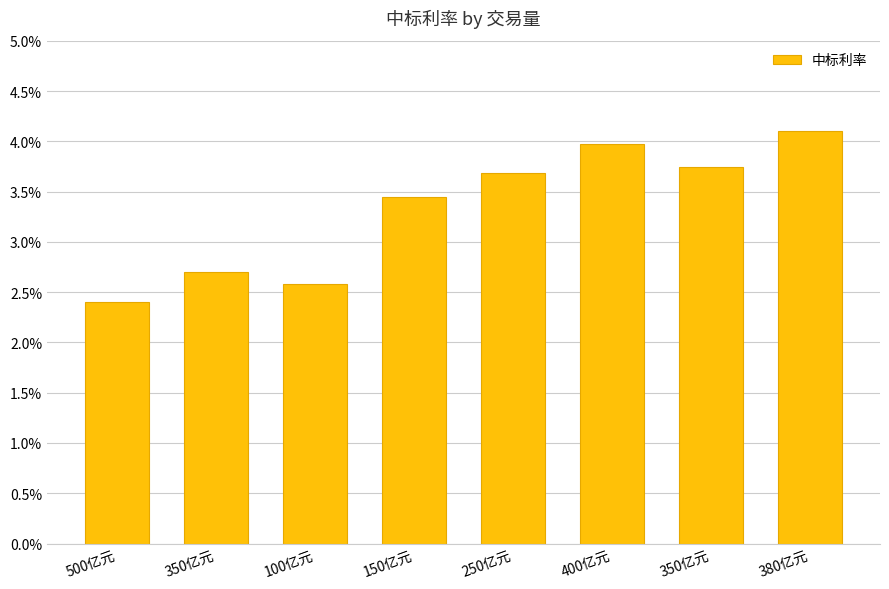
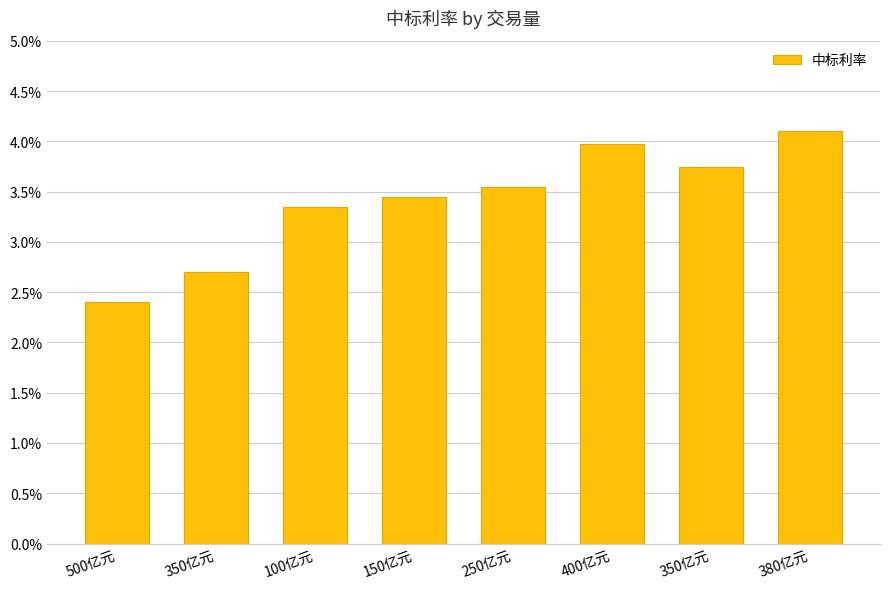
  {
    "500亿元": "2.40%",
-   "100亿元": "2.58%",
+   "100亿元": "3.35%",
    "150亿元": "3.45%",
-   "250亿元": "3.69%",
+   "250亿元": "3.55%",
    "400亿元": "3.97%",
    "380亿元": "4.10%"
  }
